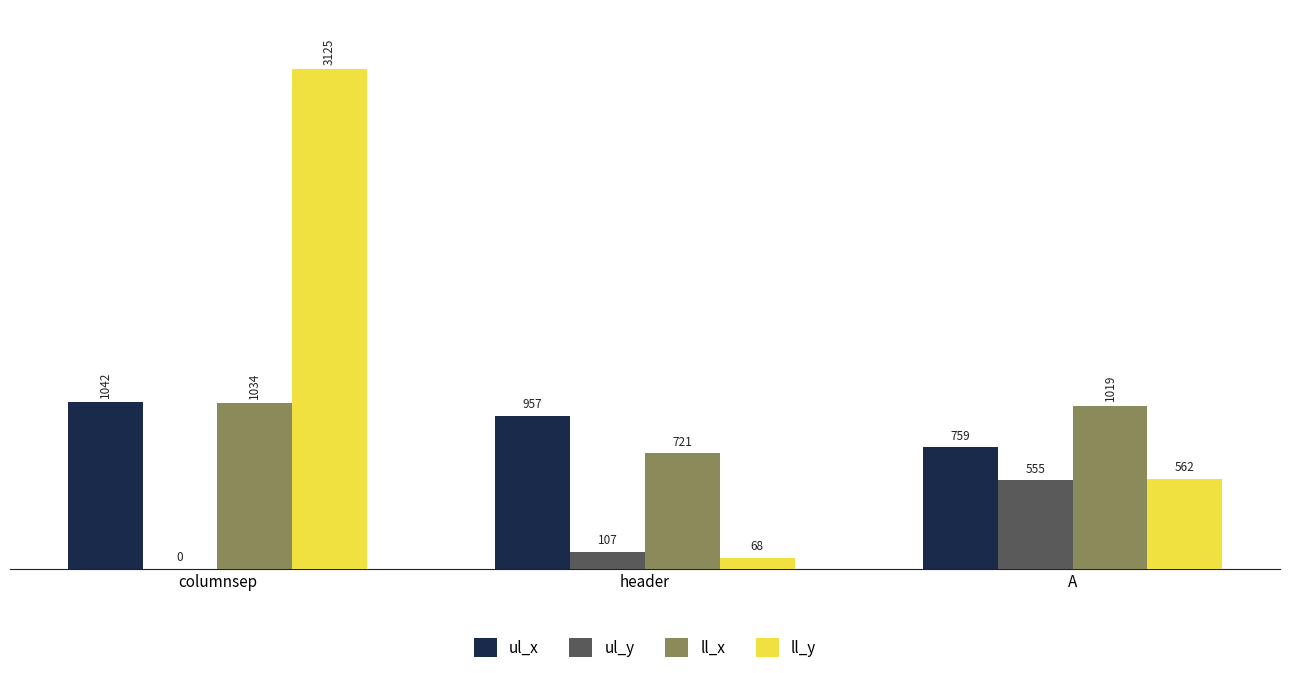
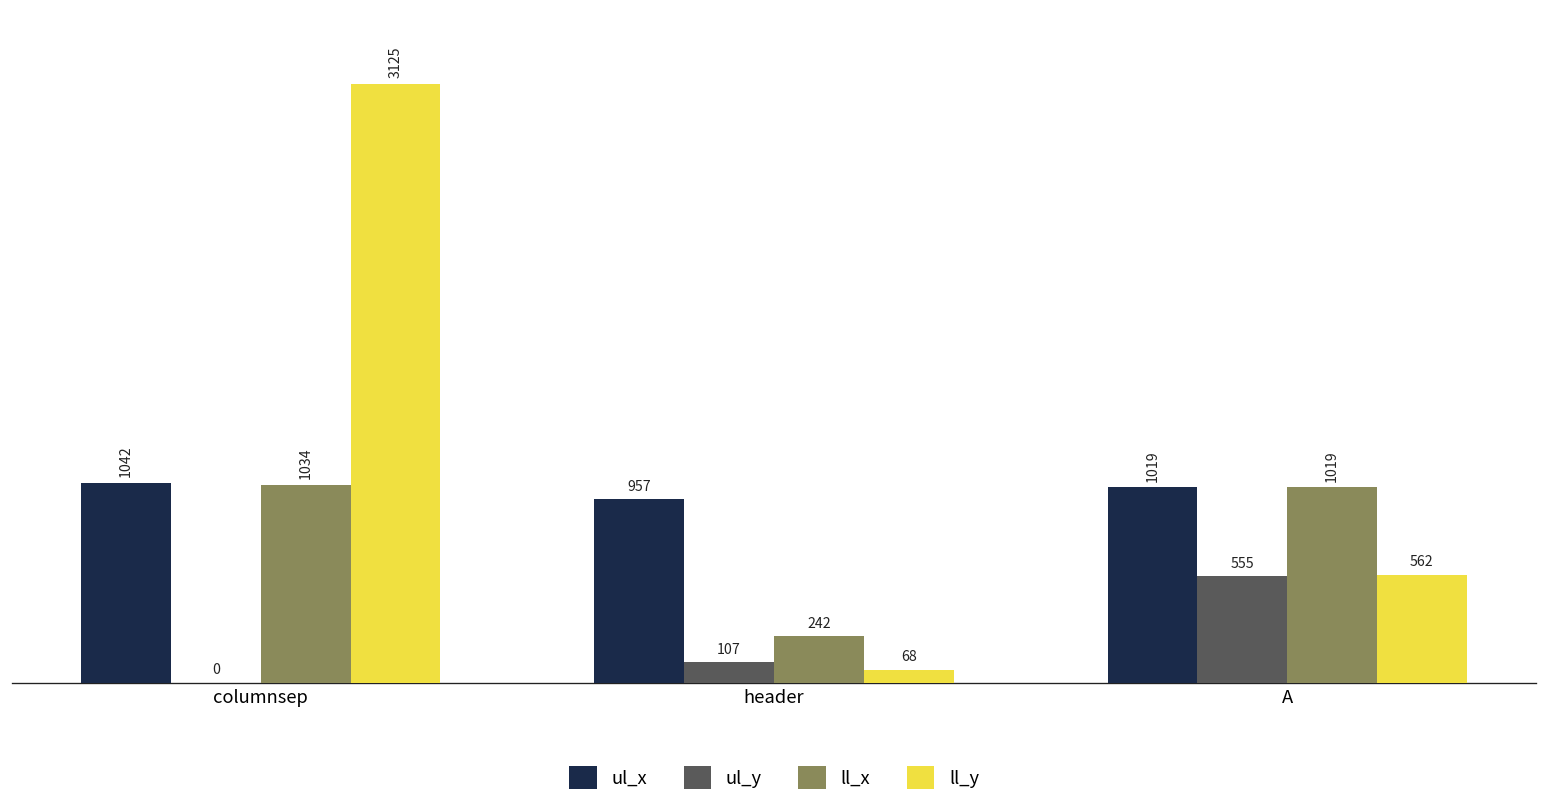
  {
    "ul_x": {
      "columnsep": 1042,
      "header": 957,
-     "A": 759
+     "A": 1019
    },
    "ul_y": {
      "columnsep": 0,
      "header": 107,
      "A": 555
    },
    "ll_x": {
      "columnsep": 1034,
-     "header": 721,
+     "header": 242,
      "A": 1019
    },
    "ll_y": {
      "columnsep": 3125,
      "header": 68,
      "A": 562
    }
  }
